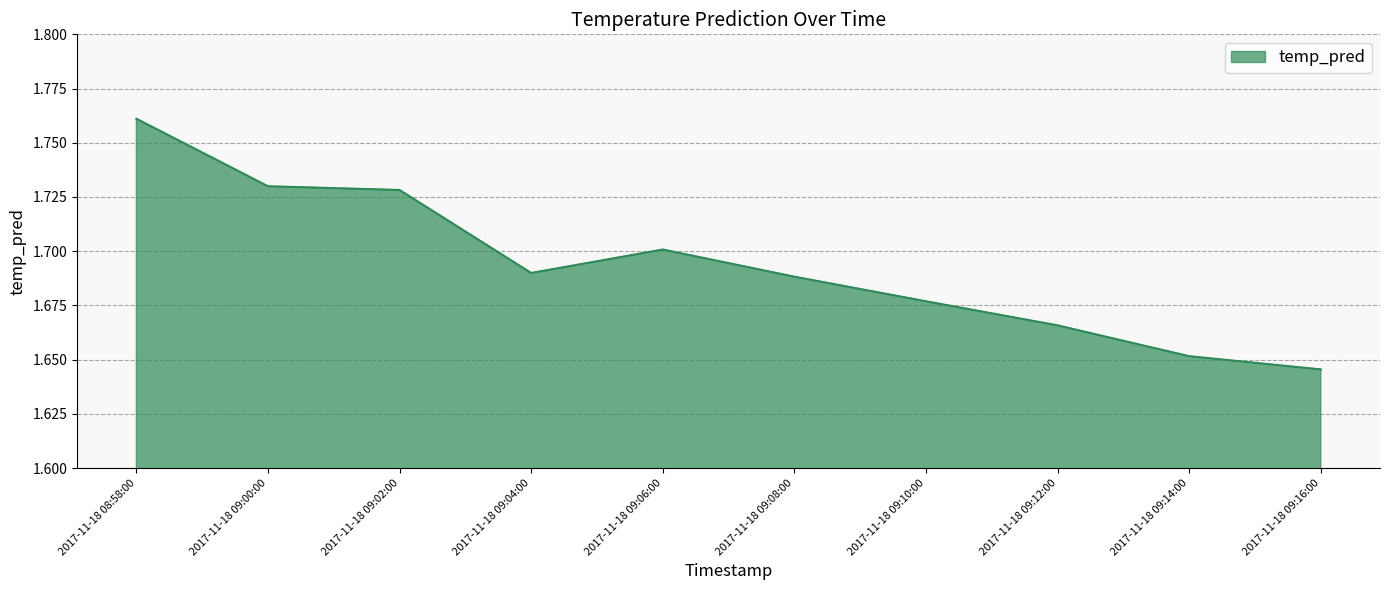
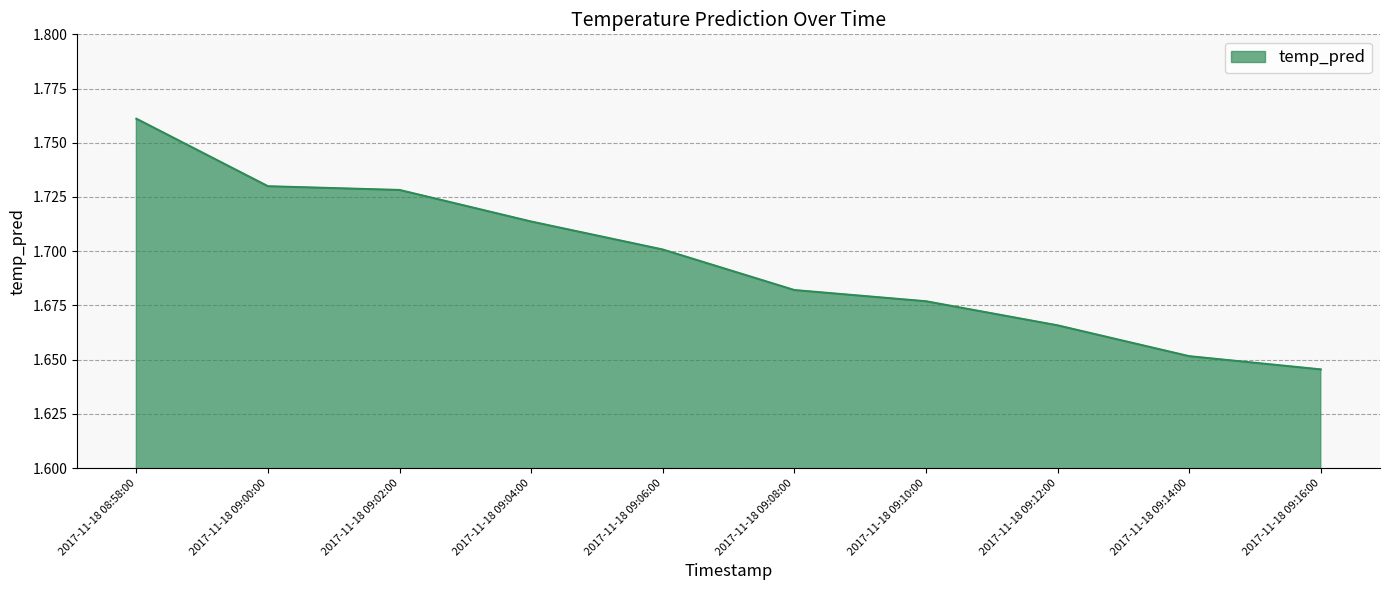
  {
    "2017-11-18 08:58:00": 1.761,
    "2017-11-18 09:00:00": 1.730,
    "2017-11-18 09:02:00": 1.728,
-   "2017-11-18 09:04:00": 1.690,
+   "2017-11-18 09:04:00": 1.714,
    "2017-11-18 09:06:00": 1.701,
-   "2017-11-18 09:08:00": 1.688,
+   "2017-11-18 09:08:00": 1.682,
    "2017-11-18 09:10:00": 1.677,
    "2017-11-18 09:12:00": 1.666,
    "2017-11-18 09:14:00": 1.652,
    "2017-11-18 09:16:00": 1.645
  }
